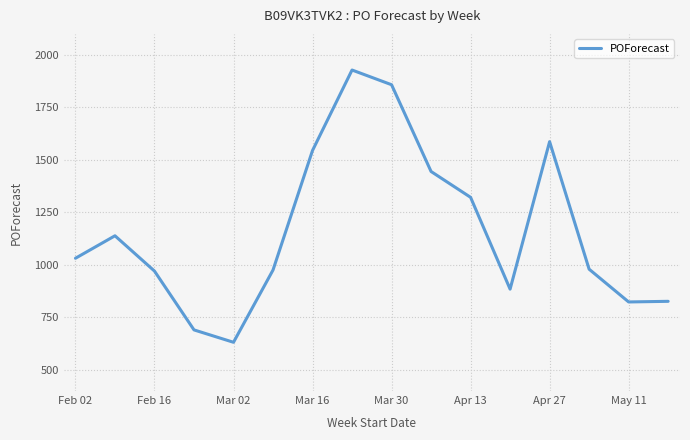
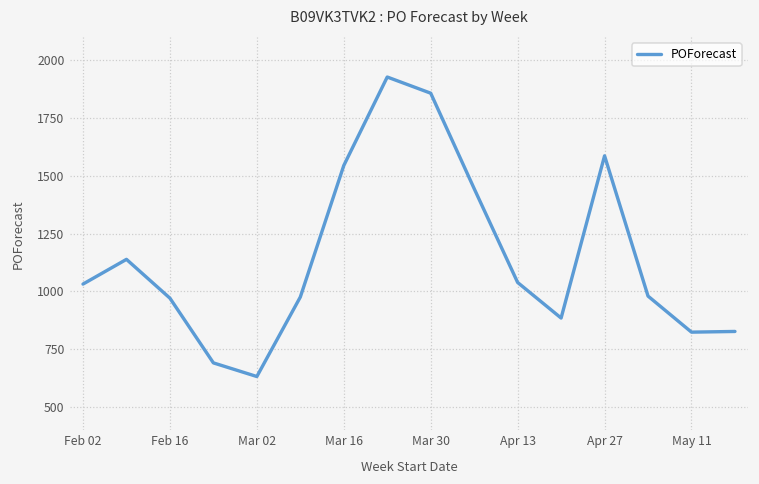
  {
    "Feb 02": 1030,
    "Feb 16": 970,
    "Mar 02": 630,
    "Mar 16": 1550,
    "Mar 30": 1860,
-   "Apr 13": 1320,
+   "Apr 13": 1040,
    "Apr 27": 1590,
    "May 11": 820
  }
